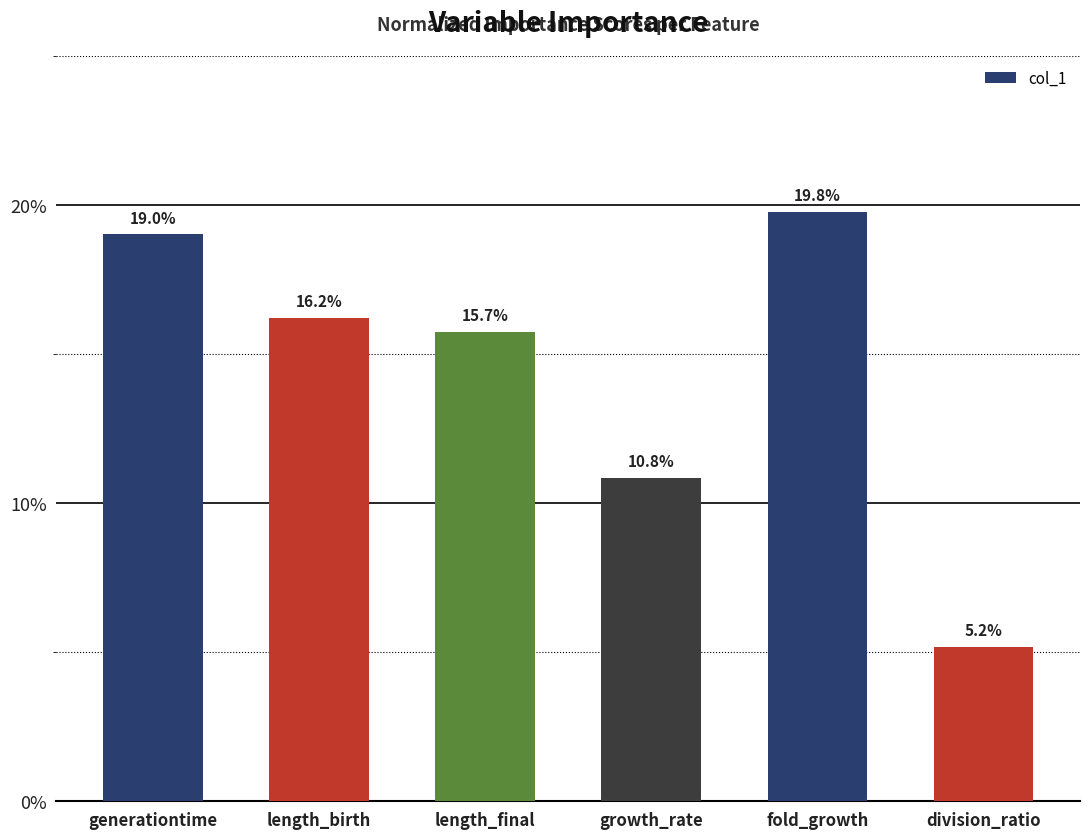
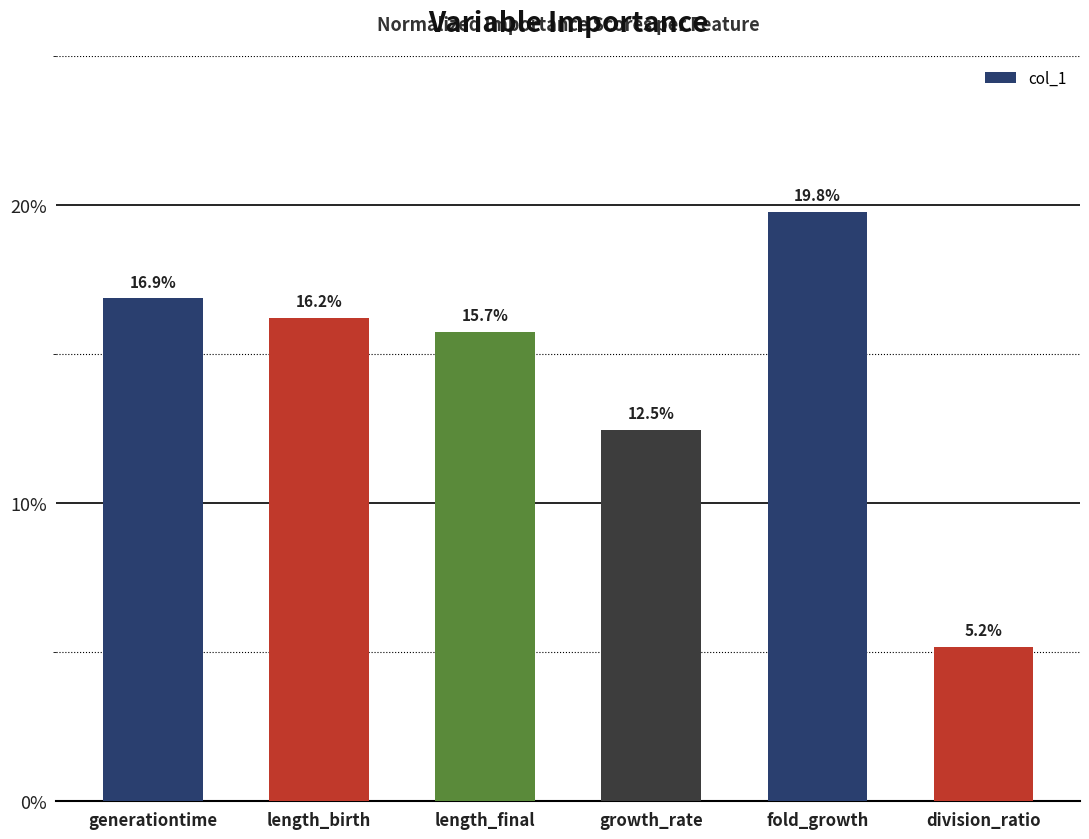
  {
-   "generationtime": "19.0%",
+   "generationtime": "16.9%",
    "length_birth": "16.2%",
    "length_final": "15.7%",
-   "growth_rate": "10.8%",
+   "growth_rate": "12.5%",
    "fold_growth": "19.8%",
    "division_ratio": "5.2%"
  }
